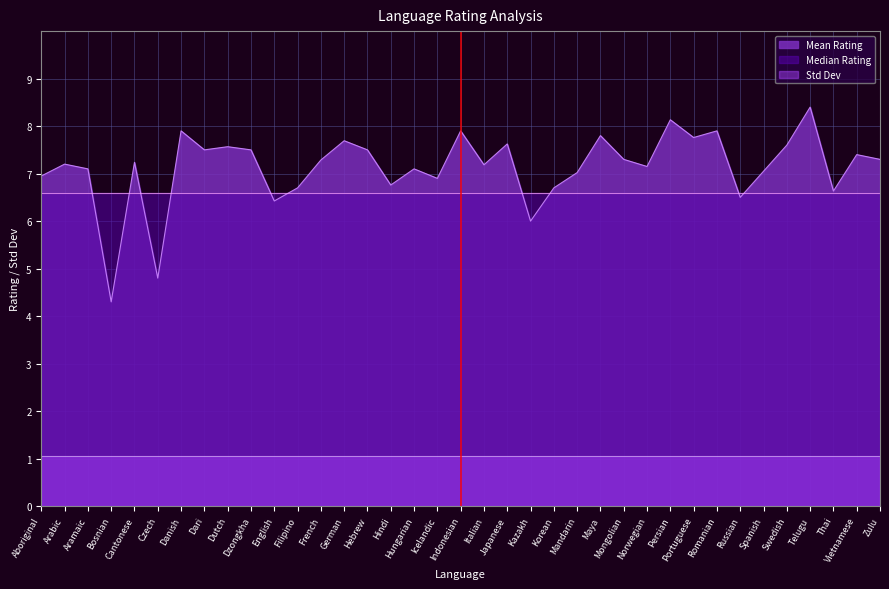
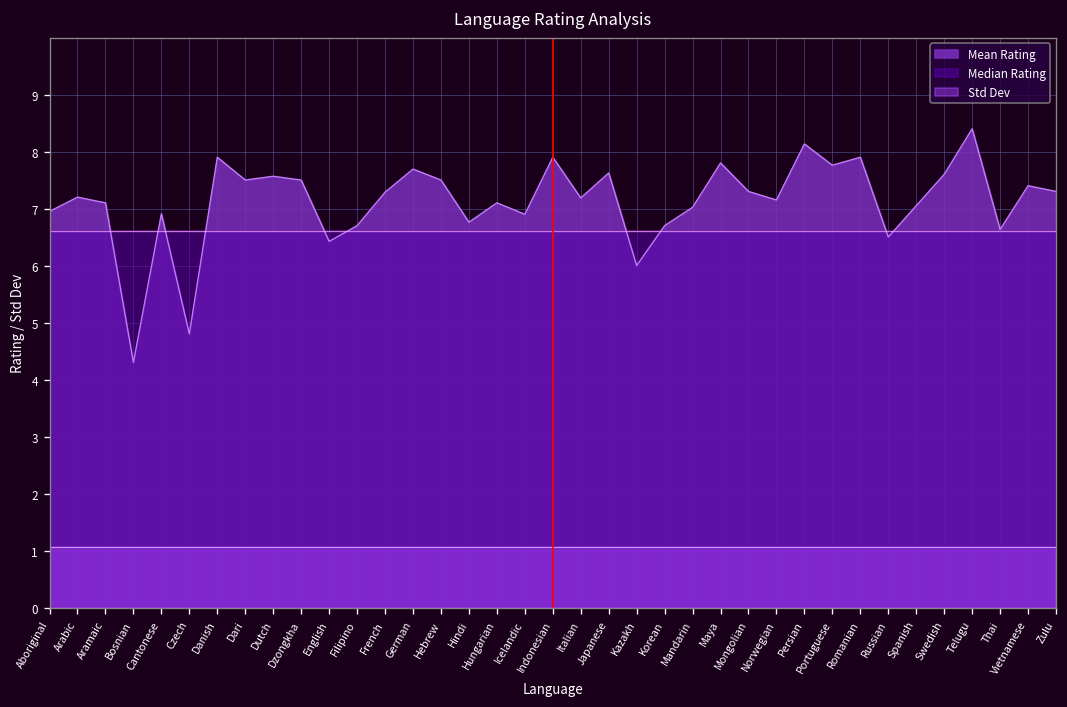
  {
    "Mean Rating": {
      "Aboriginal": 7.0,
      "Arabic": 7.2,
      "Aramaic": 7.1,
      "Bosnian": 4.3,
-     "Cantonese": 7.2,
+     "Cantonese": 6.9,
      "Czech": 4.8,
      "Danish": 7.9,
      "Dari": 7.5,
      "Dutch": 7.6,
      "Dzongkha": 7.5,
      "English": 6.4,
      "Filipino": 6.7,
      "French": 7.3,
      "German": 7.7,
      "Hebrew": 7.5,
      "Hindi": 6.8,
      "Hungarian": 7.1,
      "Icelandic": 6.9,
      "Indonesian": 7.9,
      "Italian": 7.2,
      "Japanese": 7.6,
      "Kazakh": 6.0,
      "Korean": 6.7,
      "Mandarin": 7.0,
      "Maya": 7.8,
      "Mongolian": 7.3,
      "Norwegian": 7.2,
      "Persian": 8.1,
      "Portuguese": 7.8,
      "Romanian": 7.9,
      "Russian": 6.5,
      "Spanish": 7.1,
      "Swedish": 7.6,
      "Telugu": 8.4,
      "Vietnamese": 7.4,
      "Zulu": 7.3
    },
    "Median Rating": {
      "Aboriginal": 6.6,
      "Arabic": 6.6,
      "Aramaic": 6.6,
      "Bosnian": 6.6,
      "Cantonese": 6.6,
      "Czech": 6.6,
      "Danish": 6.6,
      "Dari": 6.6,
      "Dutch": 6.6,
      "Dzongkha": 6.6,
      "English": 6.6,
      "Filipino": 6.6,
      "French": 6.6,
      "German": 6.6,
      "Hebrew": 6.6,
      "Hindi": 6.6,
      "Hungarian": 6.6,
      "Icelandic": 6.6,
      "Indonesian": 6.6,
      "Italian": 6.6,
      "Japanese": 6.6,
      "Kazakh": 6.6,
      "Korean": 6.6,
      "Mandarin": 6.6,
      "Maya": 6.6,
      "Mongolian": 6.6,
      "Norwegian": 6.6,
      "Persian": 6.6,
      "Portuguese": 6.6,
      "Romanian": 6.6,
      "Russian": 6.6,
      "Spanish": 6.6,
      "Swedish": 6.6,
      "Telugu": 6.6,
      "Vietnamese": 6.6,
      "Zulu": 6.6
    },
    "Std Dev": {
      "Aboriginal": 1.1,
      "Arabic": 1.1,
      "Aramaic": 1.1,
      "Bosnian": 1.1,
      "Cantonese": 1.1,
      "Czech": 1.1,
      "Danish": 1.1,
      "Dari": 1.1,
      "Dutch": 1.1,
      "Dzongkha": 1.1,
      "English": 1.1,
      "Filipino": 1.1,
      "French": 1.1,
      "German": 1.1,
      "Hebrew": 1.1,
      "Hindi": 1.1,
      "Hungarian": 1.1,
      "Icelandic": 1.1,
      "Indonesian": 1.1,
      "Italian": 1.1,
      "Japanese": 1.1,
      "Kazakh": 1.1,
      "Korean": 1.1,
      "Mandarin": 1.1,
      "Maya": 1.1,
      "Mongolian": 1.1,
      "Norwegian": 1.1,
      "Persian": 1.1,
      "Portuguese": 1.1,
      "Romanian": 1.1,
      "Russian": 1.1,
      "Spanish": 1.1,
      "Swedish": 1.1,
      "Telugu": 1.1,
      "Thai": 1.1,
      "Vietnamese": 1.1,
      "Zulu": 1.1
    }
  }
